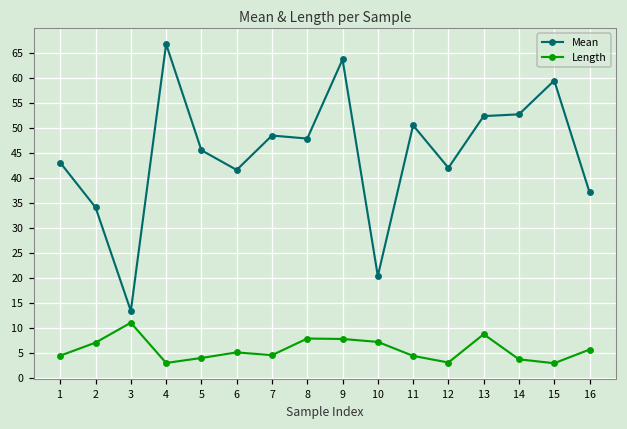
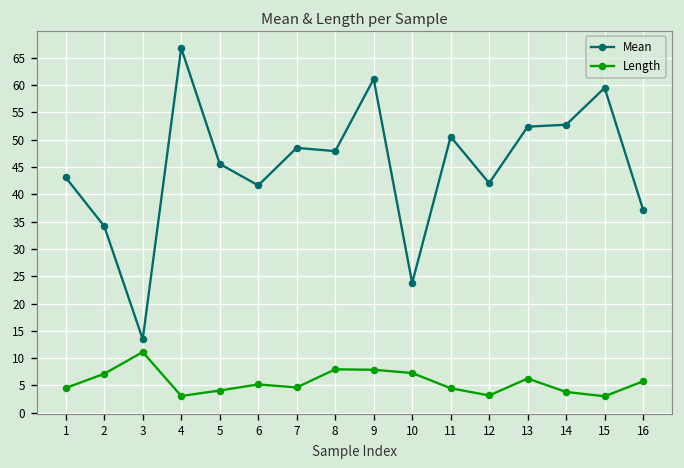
  {
    "Mean": {
      "1": 43,
      "2": 34,
      "3": 13,
      "4": 67,
      "5": 46,
      "6": 42,
      "7": 49,
      "8": 48,
-     "9": 64,
-     "10": 20,
+     "9": 61,
+     "10": 24,
      "11": 51,
      "12": 42,
      "13": 52,
      "14": 53,
      "15": 59,
      "16": 37
    },
    "Length": {
      "1": 5,
      "2": 7,
      "3": 11,
      "4": 3,
      "5": 4,
      "6": 5,
      "7": 5,
      "8": 8,
      "9": 8,
      "10": 7,
      "11": 4,
      "12": 3,
-     "13": 9,
+     "13": 6,
      "14": 4,
      "15": 3,
      "16": 6
    }
  }
